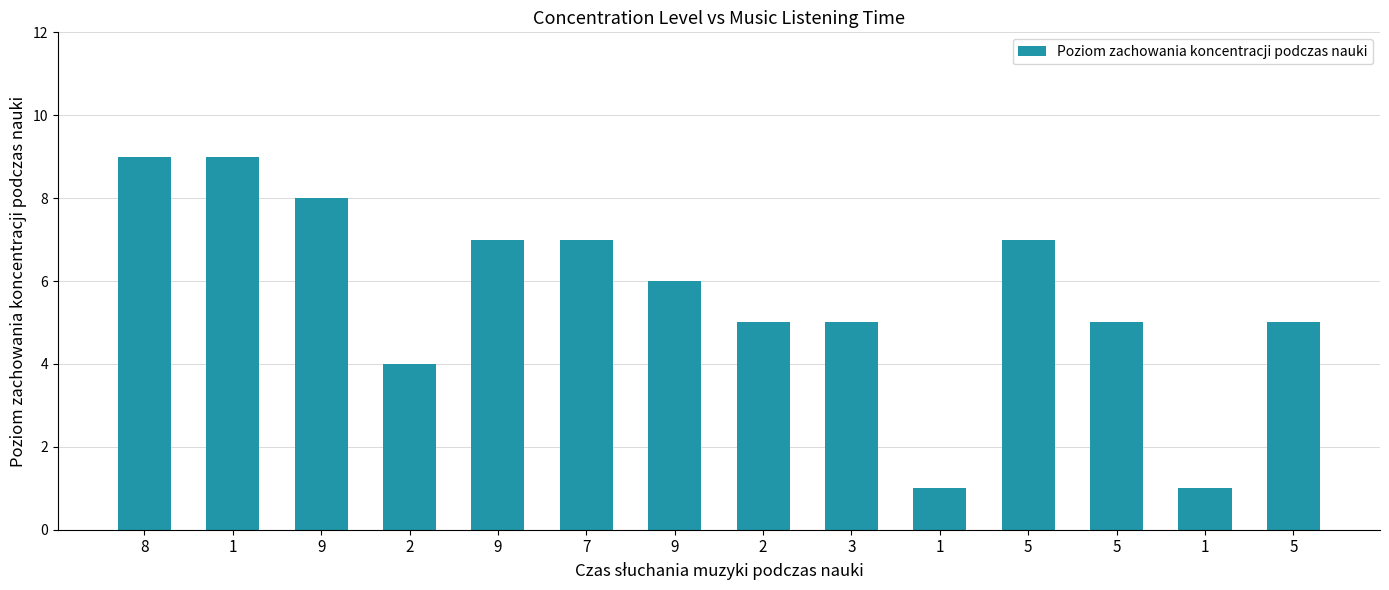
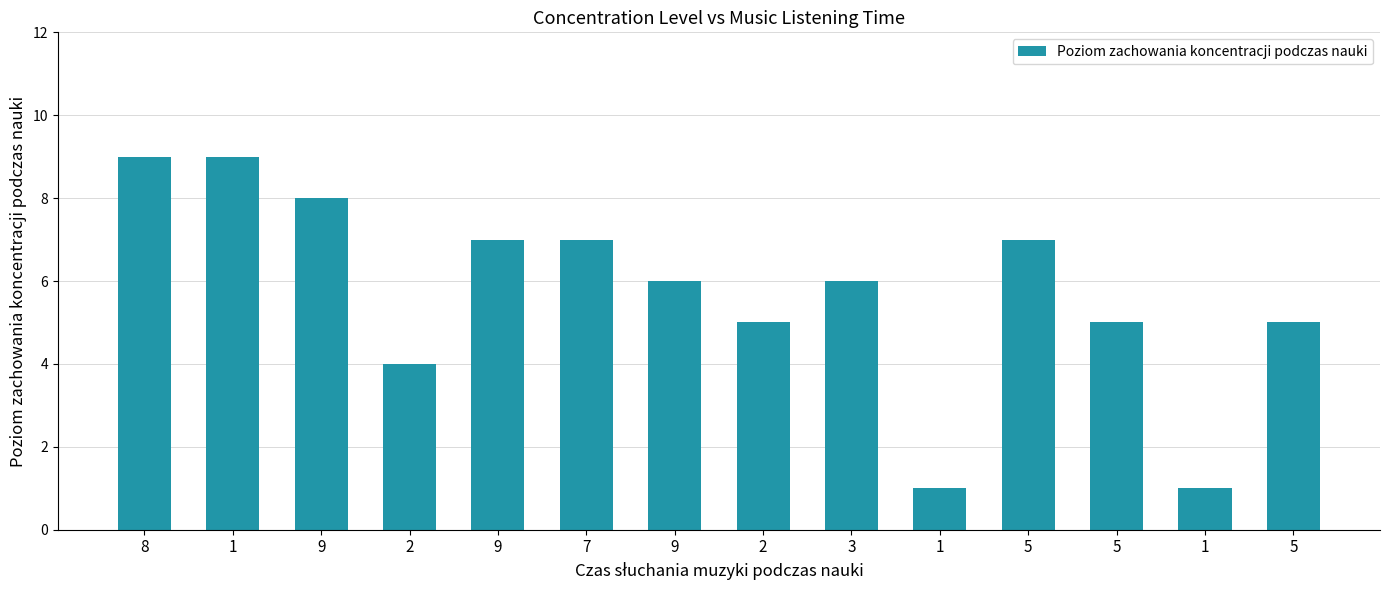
  {
    "8": 9,
    "7": 7,
-   "3": 5
+   "3": 6
  }
